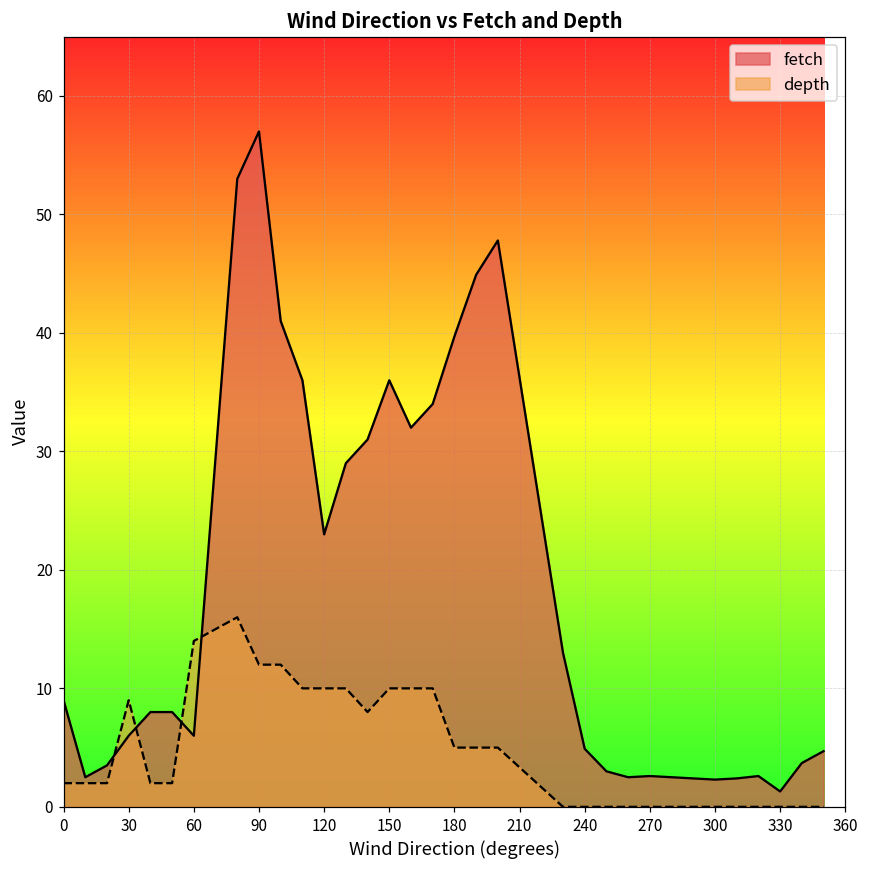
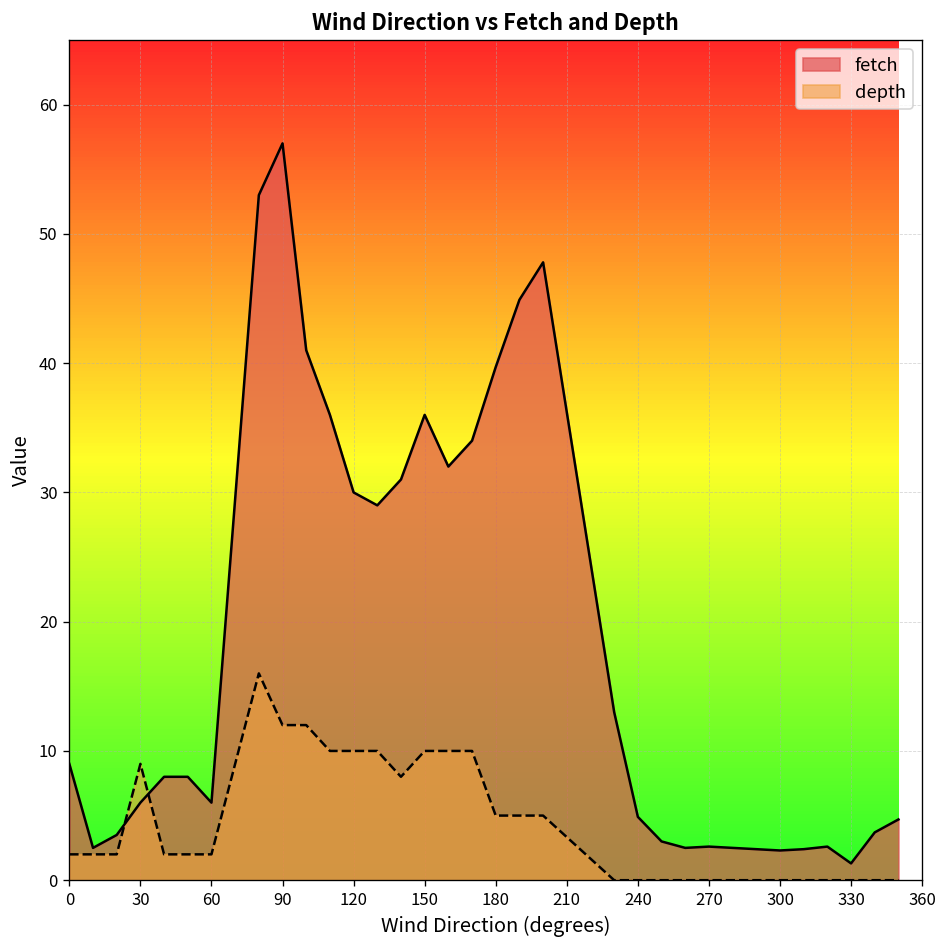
  {
    "fetch": {
      "0": 9,
      "30": 6,
      "60": 6,
      "90": 57,
-     "120": 23,
+     "120": 30,
      "150": 36,
      "180": 39.7,
      "240": 5,
      "270": 2.6,
      "300": 2.3,
      "330": 1.3
    },
    "depth": {
      "0": 2,
      "30": 9,
-     "60": 14,
+     "60": 2,
      "90": 12,
      "120": 10,
      "150": 10,
      "180": 5,
      "240": 0,
      "270": 0,
      "300": 0,
      "330": 0
    }
  }
